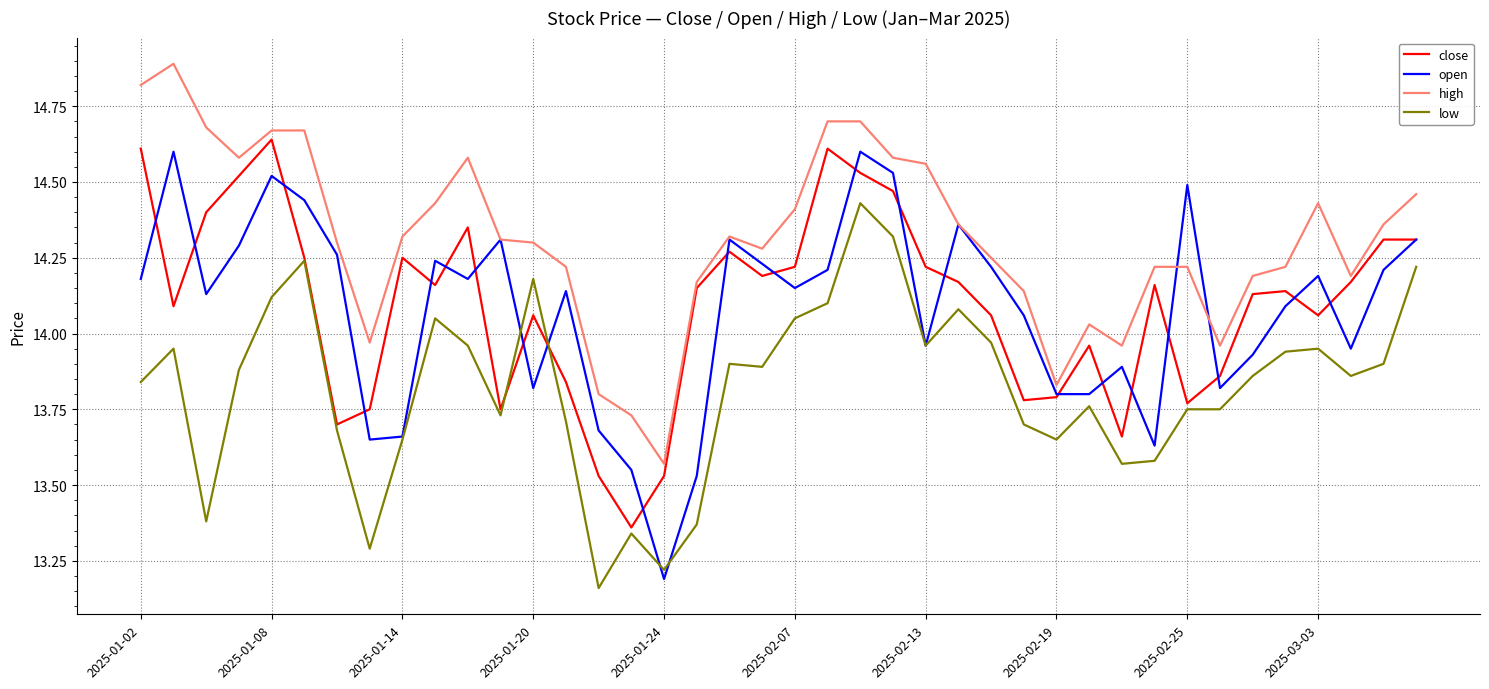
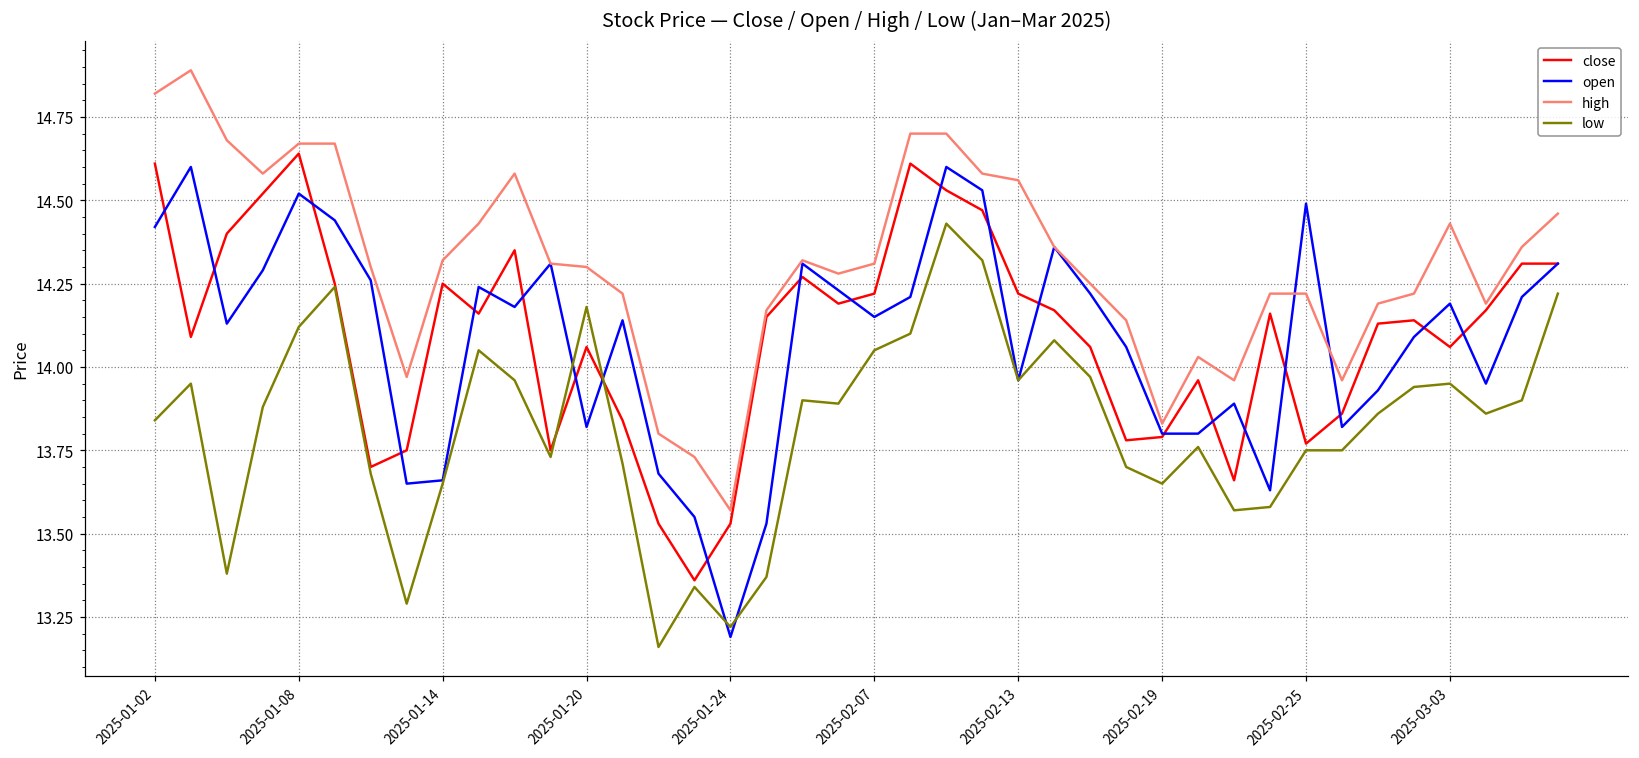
  {
    "close": {
      "2025-01-02": 14.61,
      "2025-01-08": 14.64,
      "2025-01-14": 14.25,
      "2025-01-20": 14.06,
      "2025-01-24": 13.53,
      "2025-02-07": 14.22,
      "2025-02-13": 14.22,
      "2025-02-19": 13.79,
      "2025-02-25": 13.77,
      "2025-03-03": 14.06
    },
    "open": {
-     "2025-01-02": 14.18,
+     "2025-01-02": 14.42,
      "2025-01-08": 14.52,
      "2025-01-14": 13.66,
      "2025-01-20": 13.82,
      "2025-01-24": 13.19,
      "2025-02-07": 14.15,
      "2025-02-19": 13.80,
      "2025-02-25": 14.49,
      "2025-03-03": 14.19
    },
    "high": {
      "2025-01-02": 14.82,
      "2025-01-08": 14.67,
      "2025-01-14": 14.32,
      "2025-01-20": 14.30,
      "2025-01-24": 13.57,
-     "2025-02-07": 14.41,
+     "2025-02-07": 14.31,
      "2025-02-13": 14.56,
      "2025-02-19": 13.83,
      "2025-02-25": 14.22,
      "2025-03-03": 14.43
    },
    "low": {
      "2025-01-02": 13.84,
      "2025-01-08": 14.12,
      "2025-01-14": 13.65,
      "2025-01-20": 14.18,
      "2025-01-24": 13.22,
      "2025-02-07": 14.05,
      "2025-02-19": 13.65,
      "2025-02-25": 13.75,
      "2025-03-03": 13.95
    }
  }
